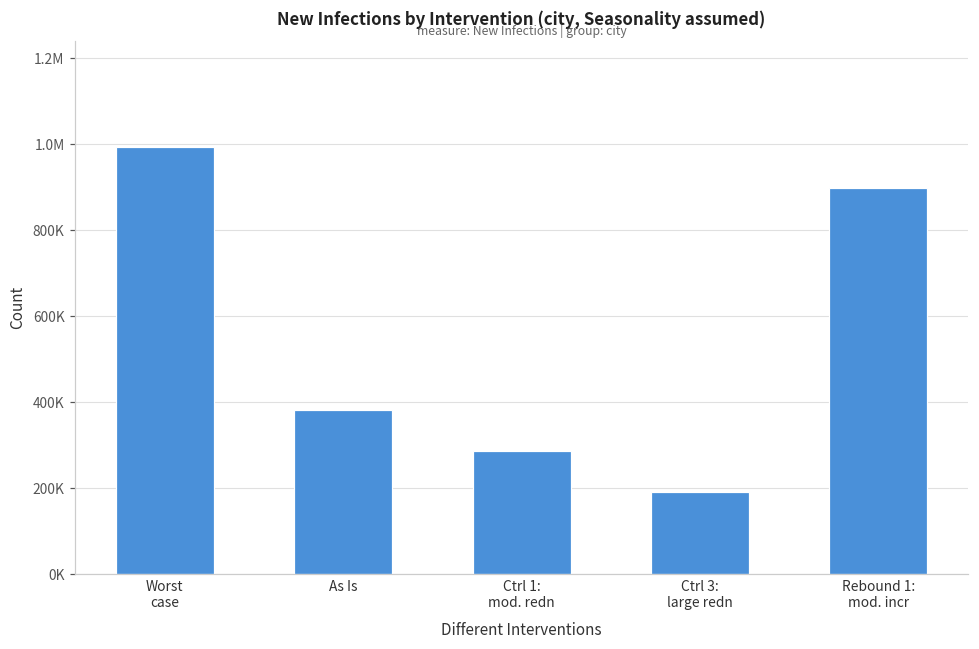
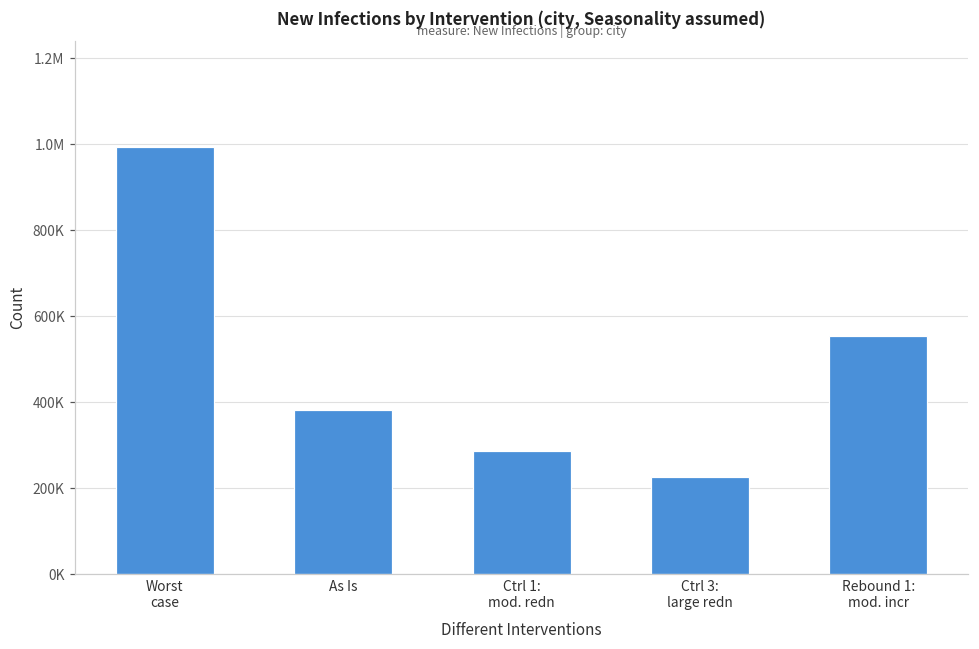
  {
    "Worst case": 990000,
    "As Is": 380000,
    "Ctrl 1: mod. redn": 290000,
-   "Ctrl 3: large redn": 190000,
-   "Rebound 1: mod. incr": 900000
+   "Ctrl 3: large redn": 230000,
+   "Rebound 1: mod. incr": 550000
  }
